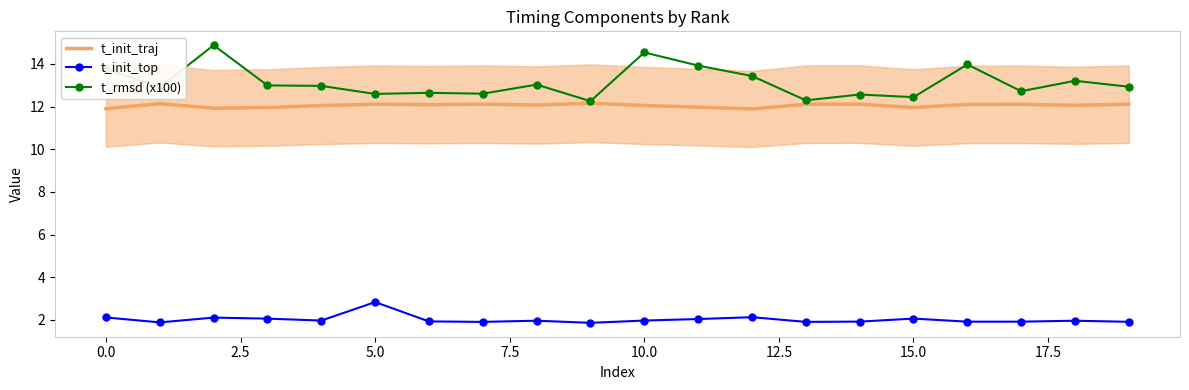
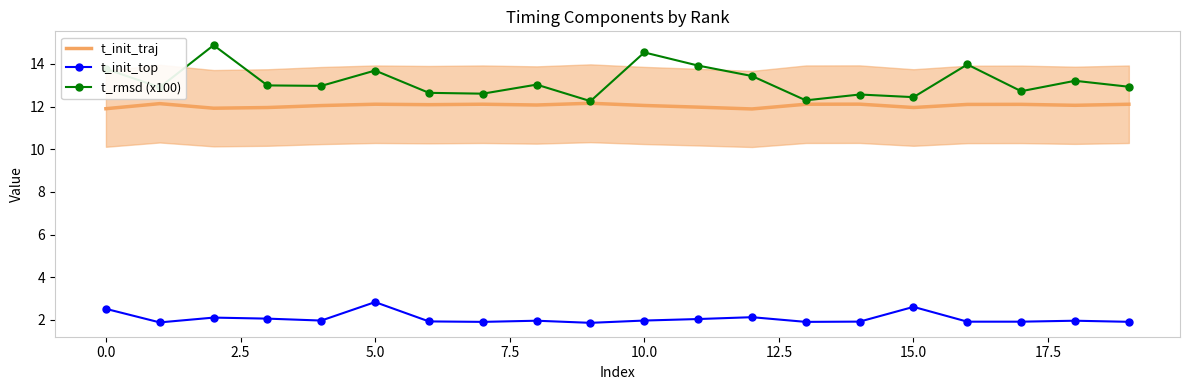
  {
    "t_init_top": {
-     "0.0": 2.1,
+     "0.0": 2.5,
      "5.0": 2.8,
      "10.0": 2.0,
-     "15.0": 2.1
+     "15.0": 2.6
    },
    "t_rmsd (x100)": {
-     "5.0": 12.6,
+     "5.0": 13.7,
      "10.0": 14.5,
      "15.0": 12.4
    }
  }
